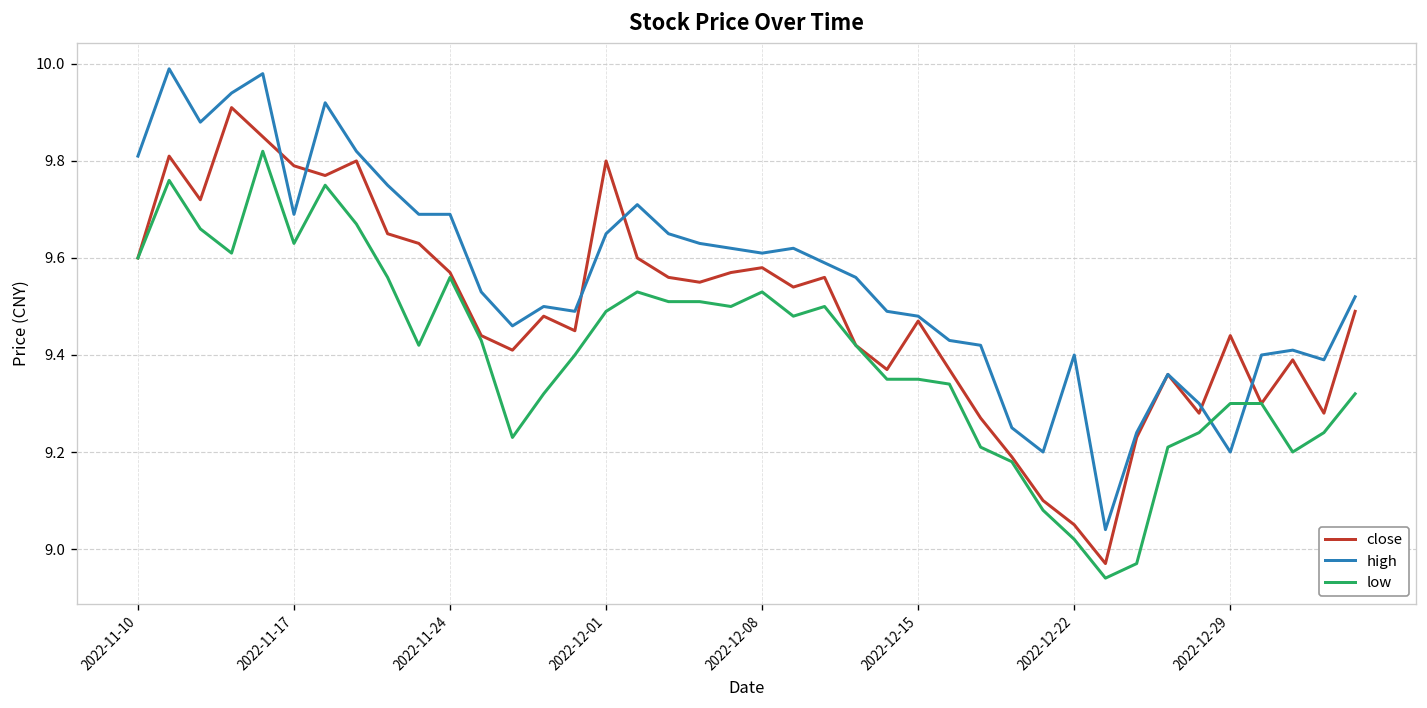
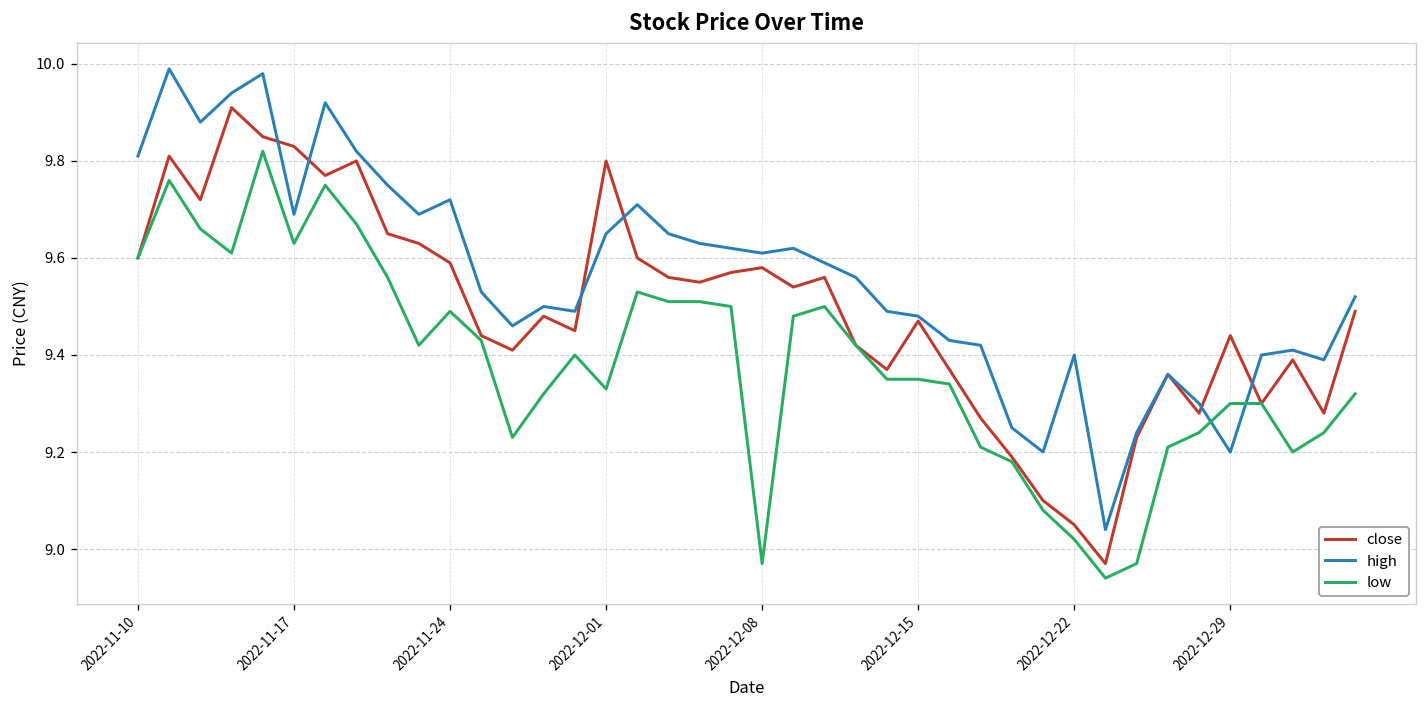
  {
    "close": {
-     "2022-11-17": 9.79,
-     "2022-11-24": 9.57,
+     "2022-11-17": 9.83,
+     "2022-11-24": 9.59,
      "2022-12-01": 9.80,
      "2022-12-08": 9.58,
      "2022-12-15": 9.47,
      "2022-12-22": 9.05,
      "2022-12-29": 9.44
    },
    "high": {
      "2022-11-10": 9.81,
      "2022-11-17": 9.69,
-     "2022-11-24": 9.69,
+     "2022-11-24": 9.72,
      "2022-12-01": 9.65,
      "2022-12-08": 9.61,
      "2022-12-15": 9.48,
      "2022-12-22": 9.40,
      "2022-12-29": 9.20
    },
    "low": {
      "2022-11-17": 9.63,
-     "2022-11-24": 9.56,
-     "2022-12-01": 9.49,
-     "2022-12-08": 9.53,
+     "2022-11-24": 9.49,
+     "2022-12-01": 9.33,
+     "2022-12-08": 8.97,
      "2022-12-15": 9.35,
      "2022-12-22": 9.02,
      "2022-12-29": 9.30
    }
  }
